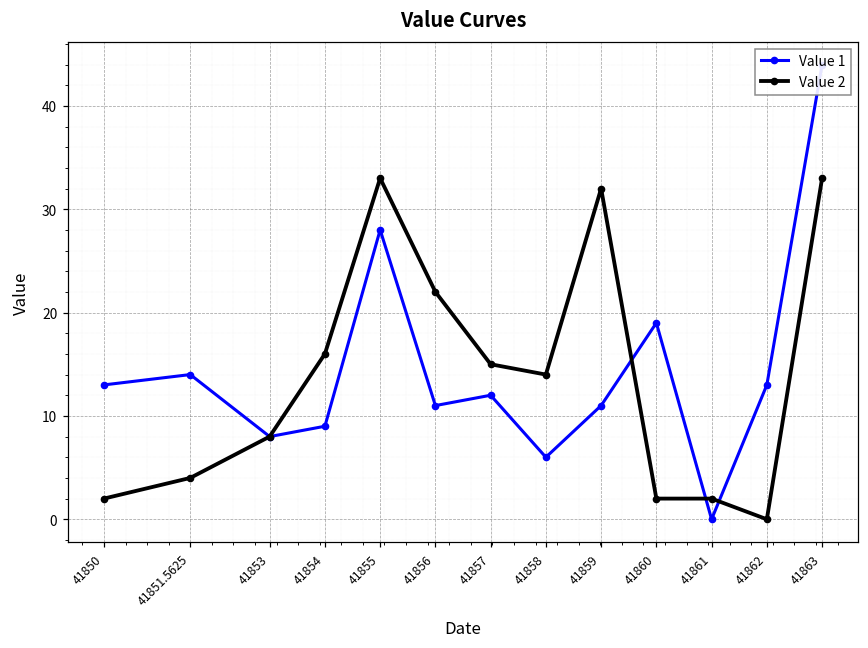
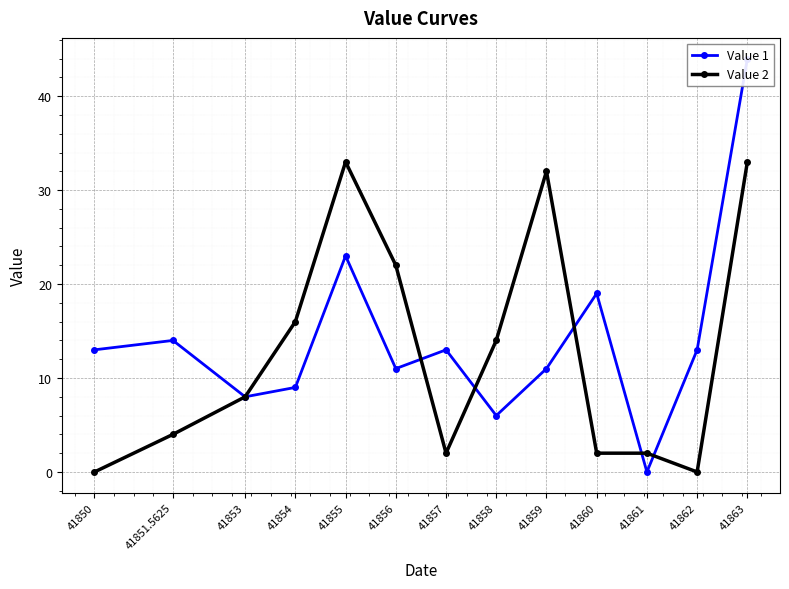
  {
    "Value 1": {
      "41850": 13,
      "41851.5625": 14,
      "41854": 9,
-     "41855": 28,
+     "41855": 23,
      "41856": 11,
-     "41857": 12,
+     "41857": 13,
      "41858": 6,
      "41859": 11,
      "41860": 19,
      "41861": 0,
      "41862": 13
    },
    "Value 2": {
-     "41850": 2,
+     "41850": 0,
      "41851.5625": 4,
      "41854": 16,
      "41855": 33,
      "41856": 22,
-     "41857": 15,
+     "41857": 2,
      "41858": 14,
      "41859": 32,
      "41860": 2,
      "41861": 2,
      "41862": 0,
      "41863": 33
    }
  }
